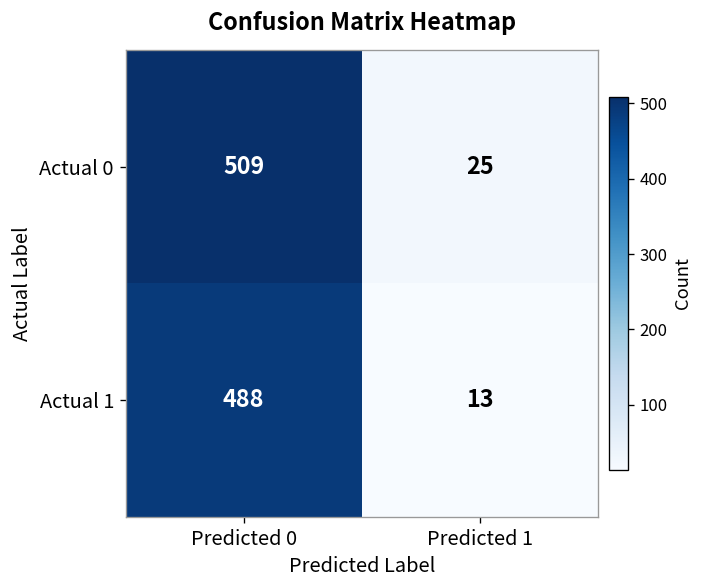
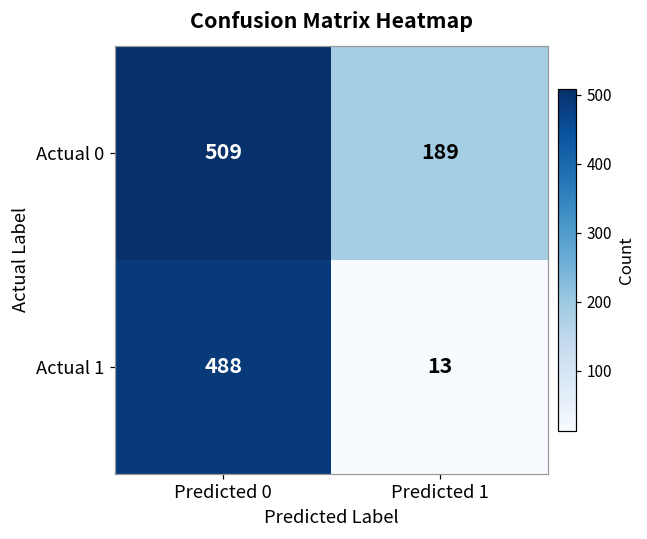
  {
    "Actual 0": {
      "Predicted 0": 509,
-     "Predicted 1": 25
+     "Predicted 1": 189
    },
    "Actual 1": {
      "Predicted 0": 488,
      "Predicted 1": 13
    }
  }
